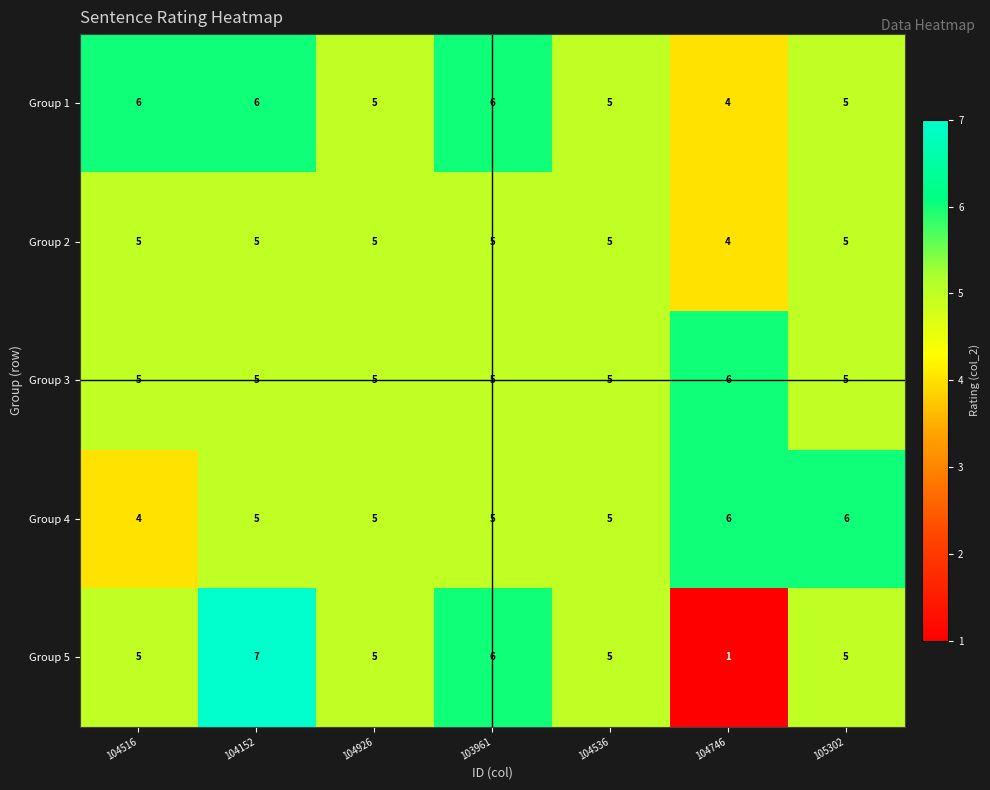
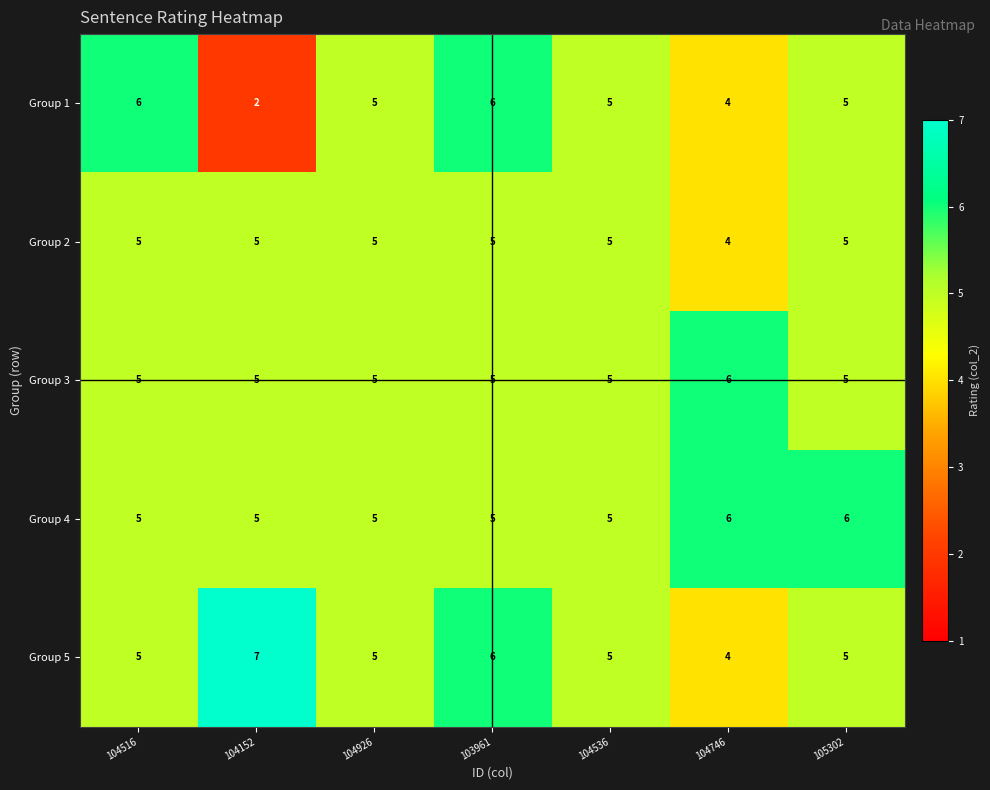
  {
    "Group 1": {
      "104516": 6,
-     "104152": 6,
+     "104152": 2,
      "104926": 5,
      "103961": 6,
      "104536": 5,
      "104746": 4,
      "105302": 5
    },
    "Group 2": {
      "104516": 5,
      "104152": 5,
      "104926": 5,
      "103961": 5,
      "104536": 5,
      "104746": 4,
      "105302": 5
    },
    "Group 3": {
      "104516": 5,
      "104152": 5,
      "104926": 5,
      "103961": 5,
      "104536": 5,
      "104746": 6,
      "105302": 5
    },
    "Group 4": {
-     "104516": 4,
+     "104516": 5,
      "104152": 5,
      "104926": 5,
      "103961": 5,
      "104536": 5,
      "104746": 6,
      "105302": 6
    },
    "Group 5": {
      "104516": 5,
      "104152": 7,
      "104926": 5,
      "103961": 6,
      "104536": 5,
-     "104746": 1,
+     "104746": 4,
      "105302": 5
    }
  }
